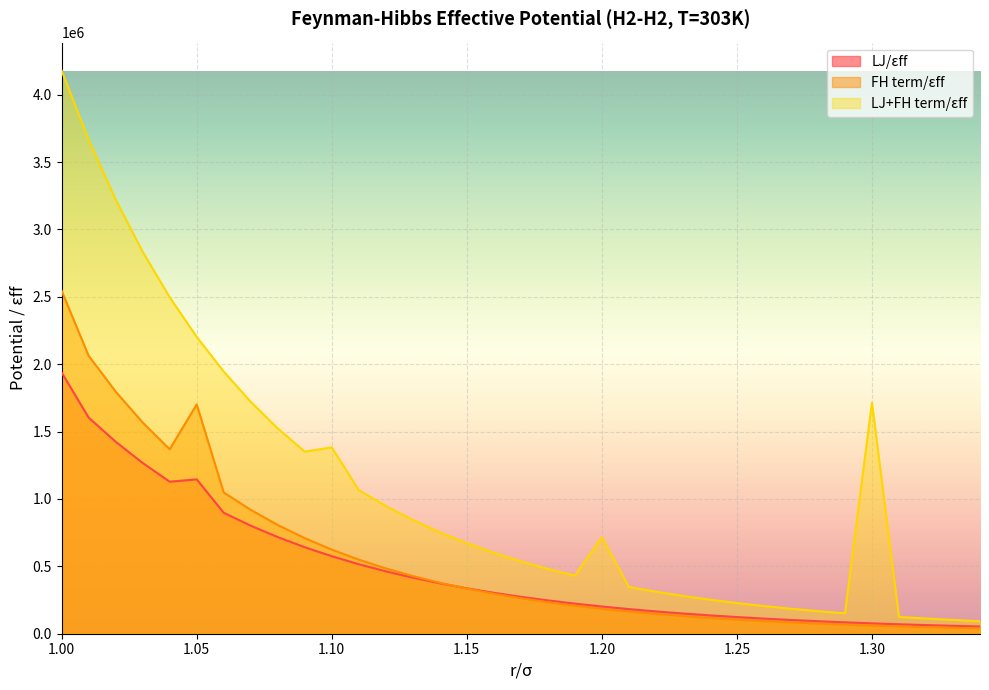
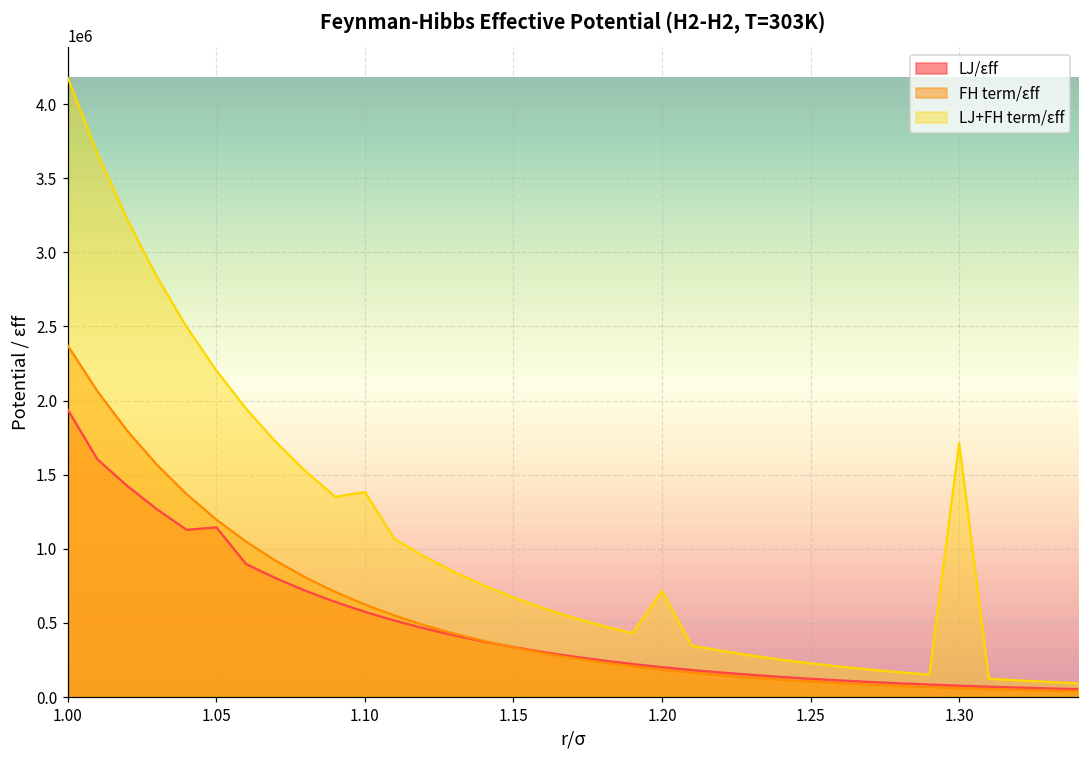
  {
    "LJ/εff": {
      "1.00": 1940000,
      "1.05": 1150000,
      "1.10": 580000,
      "1.25": 120000
    },
    "FH term/εff": {
-     "1.00": 2540000,
-     "1.05": 1700000,
+     "1.00": 2370000,
+     "1.05": 1200000,
      "1.10": 620000,
      "1.25": 100000
    },
    "LJ+FH term/εff": {
      "1.00": 4180000,
      "1.05": 2200000,
      "1.10": 1380000,
      "1.15": 670000,
      "1.20": 720000,
      "1.25": 230000,
      "1.30": 1710000
    }
  }
